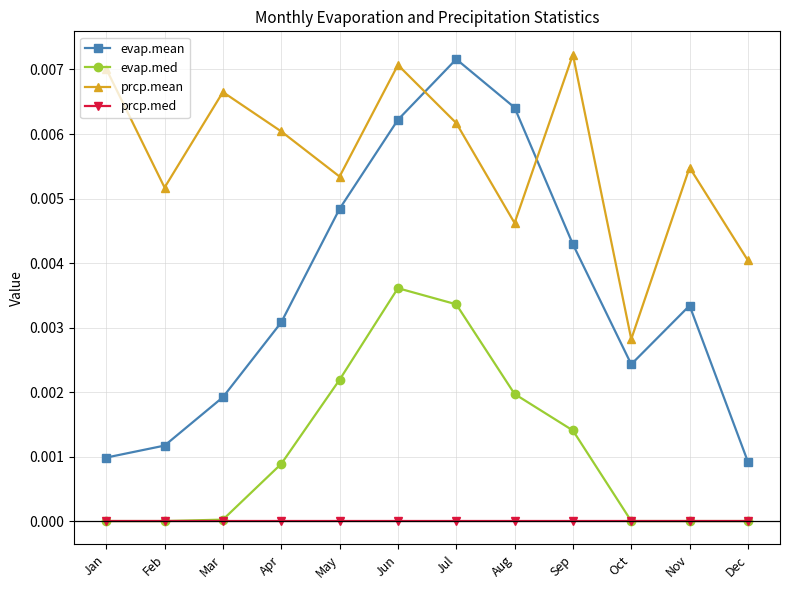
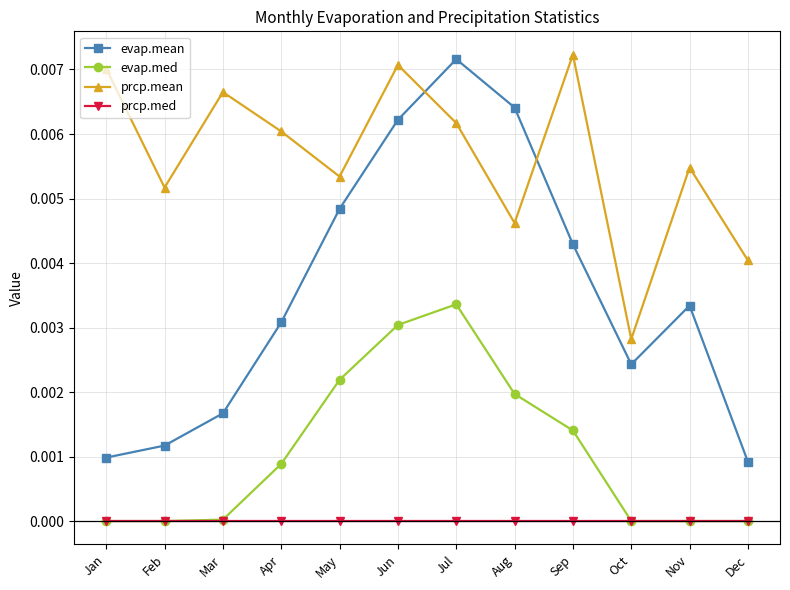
  {
    "evap.mean": {
      "Jan": 0.0010,
      "Feb": 0.0012,
-     "Mar": 0.0019,
+     "Mar": 0.0017,
      "Apr": 0.0031,
      "May": 0.0048,
      "Jun": 0.0062,
      "Jul": 0.0072,
      "Aug": 0.0064,
      "Sep": 0.0043,
      "Oct": 0.0024,
      "Nov": 0.0033,
      "Dec": 0.0009
    },
    "evap.med": {
      "Apr": 0.0009,
      "May": 0.0022,
-     "Jun": 0.0036,
+     "Jun": 0.0030,
      "Jul": 0.0034,
      "Aug": 0.0020,
      "Sep": 0.0014
    },
    "prcp.mean": {
      "Feb": 0.0052,
      "Mar": 0.0067,
      "Apr": 0.0060,
      "May": 0.0053,
      "Jun": 0.0071,
      "Jul": 0.0062,
      "Aug": 0.0046,
      "Sep": 0.0072,
      "Oct": 0.0028,
      "Nov": 0.0055,
      "Dec": 0.0040
    },
    "prcp.med": {
      "Apr": 0.0000,
      "May": 0.0000,
      "Jun": 0.0000,
      "Jul": 0.0000,
      "Aug": 0.0000,
      "Sep": 0.0000
    }
  }
